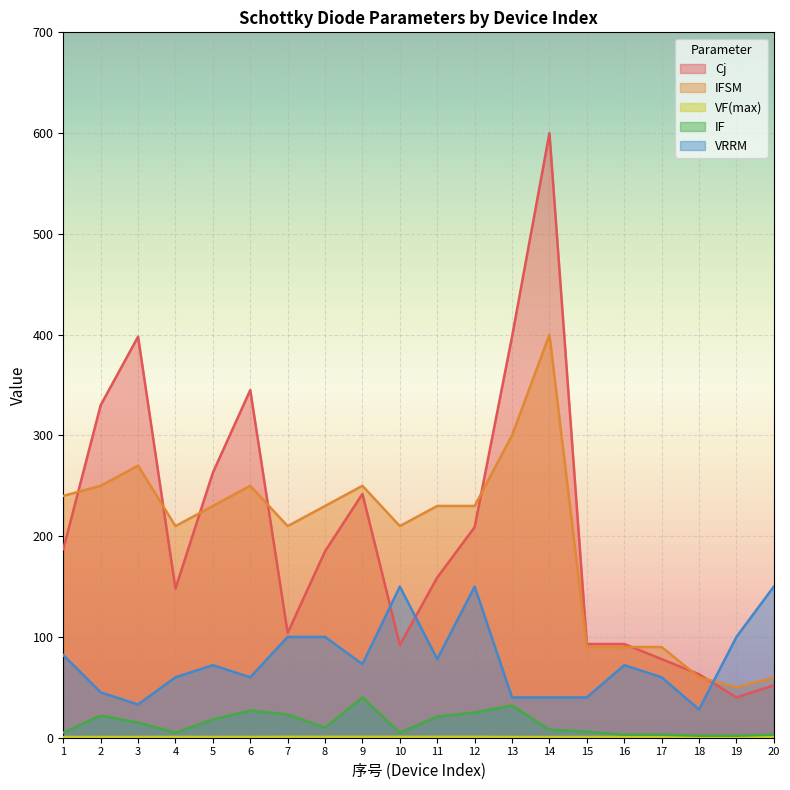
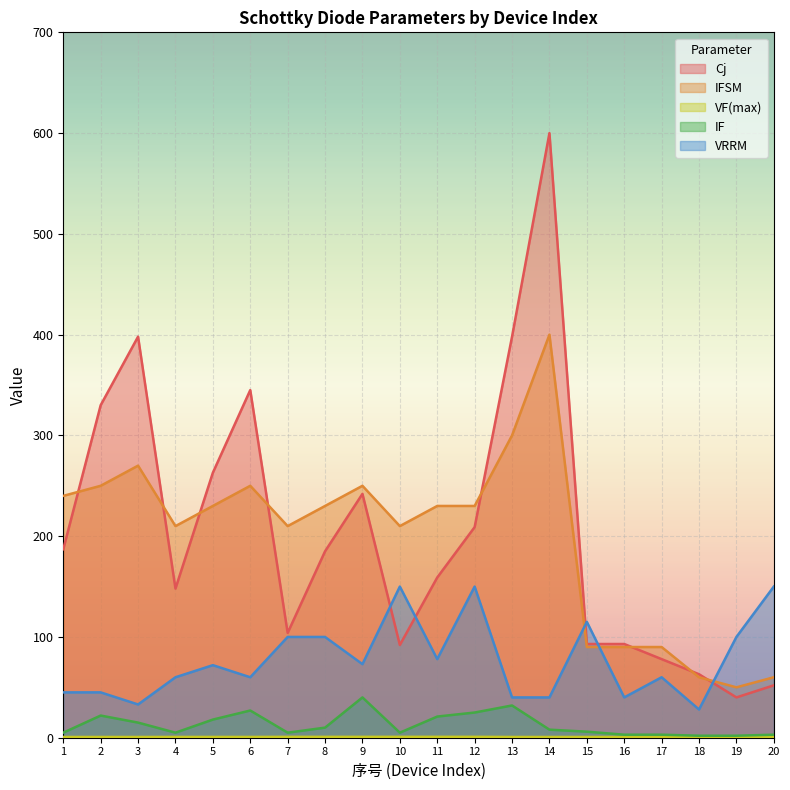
  {
    "IF": {
      "1": 5,
      "2": 22,
      "3": 15,
      "4": 5,
      "5": 18,
      "6": 27,
-     "7": 23,
+     "7": 5,
      "8": 10,
      "9": 40,
      "10": 5,
      "11": 21,
      "12": 25,
      "13": 32,
      "14": 8,
      "15": 6
    },
    "VRRM": {
-     "1": 82,
+     "1": 45,
      "2": 45,
      "3": 33,
      "4": 60,
      "5": 72,
      "6": 60,
      "7": 100,
      "8": 100,
      "9": 73,
      "10": 150,
      "11": 78,
      "12": 150,
      "13": 40,
      "14": 40,
-     "15": 40,
-     "16": 72,
+     "15": 115,
+     "16": 40,
      "17": 60,
      "18": 28,
      "19": 100,
      "20": 150
    }
  }
